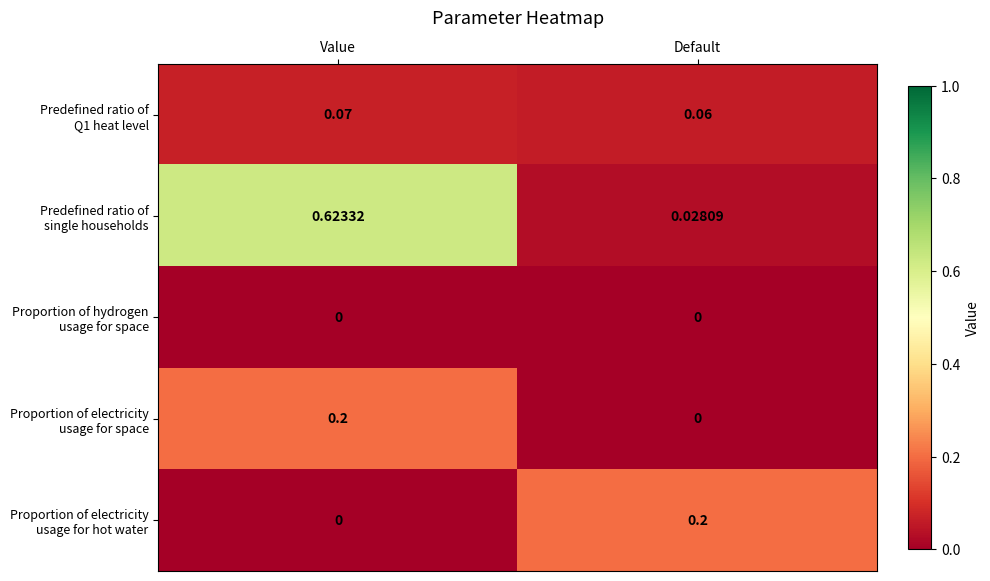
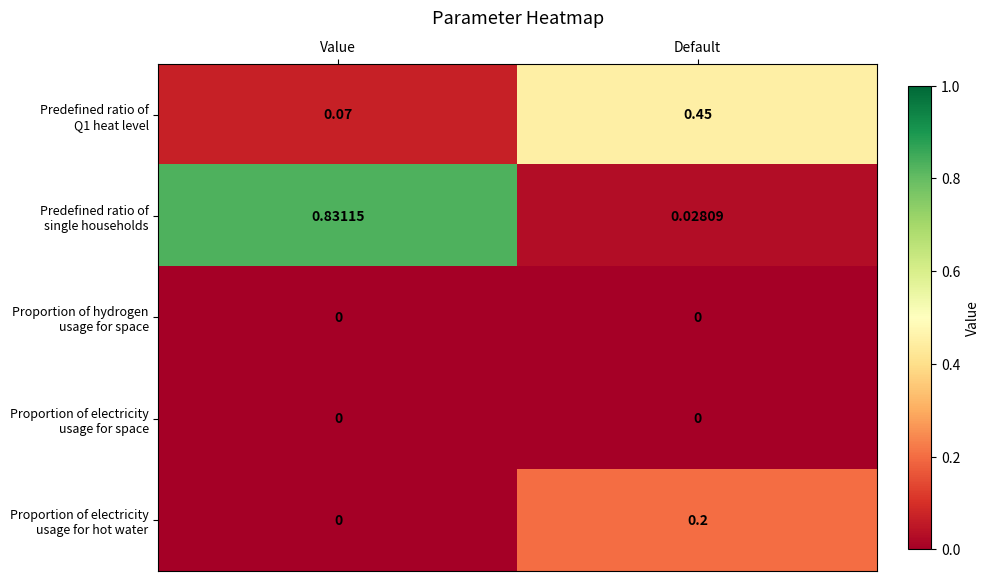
  {
    "Predefined ratio of Q1 heat level": {
      "Value": 0.07,
-     "Default": 0.06
+     "Default": 0.45
    },
    "Predefined ratio of single households": {
-     "Value": 0.62332,
+     "Value": 0.83115,
      "Default": 0.02809
    },
    "Proportion of hydrogen usage for space": {
      "Value": 0,
      "Default": 0
    },
    "Proportion of electricity usage for space": {
-     "Value": 0.2,
+     "Value": 0,
      "Default": 0
    },
    "Proportion of electricity usage for hot water": {
      "Value": 0,
      "Default": 0.2
    }
  }
